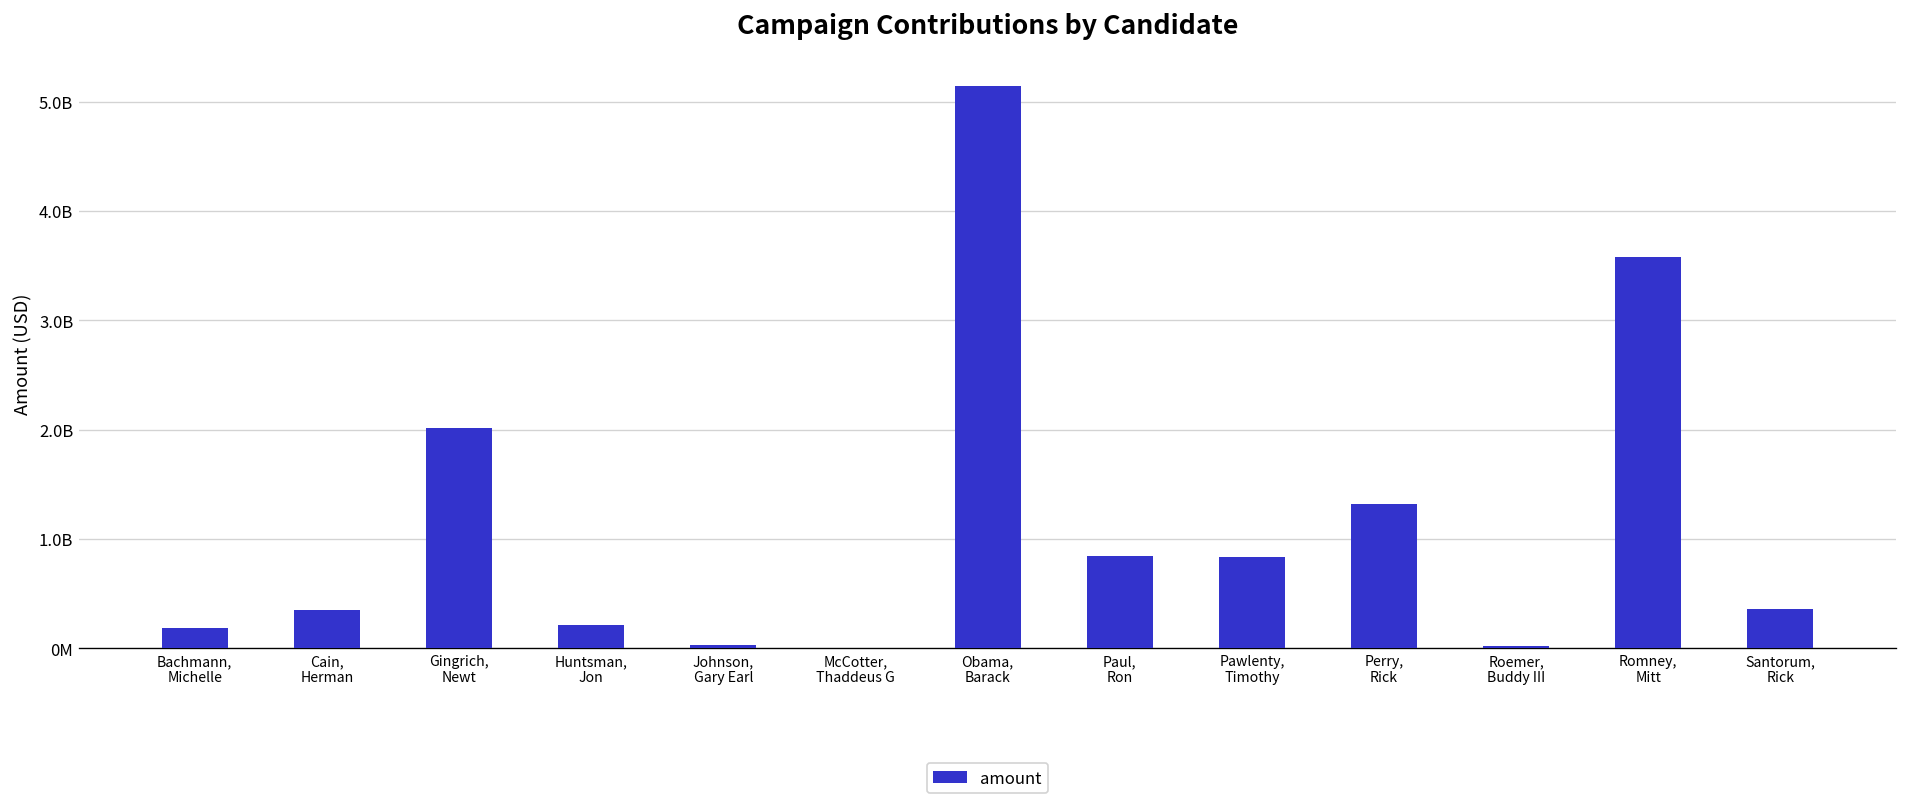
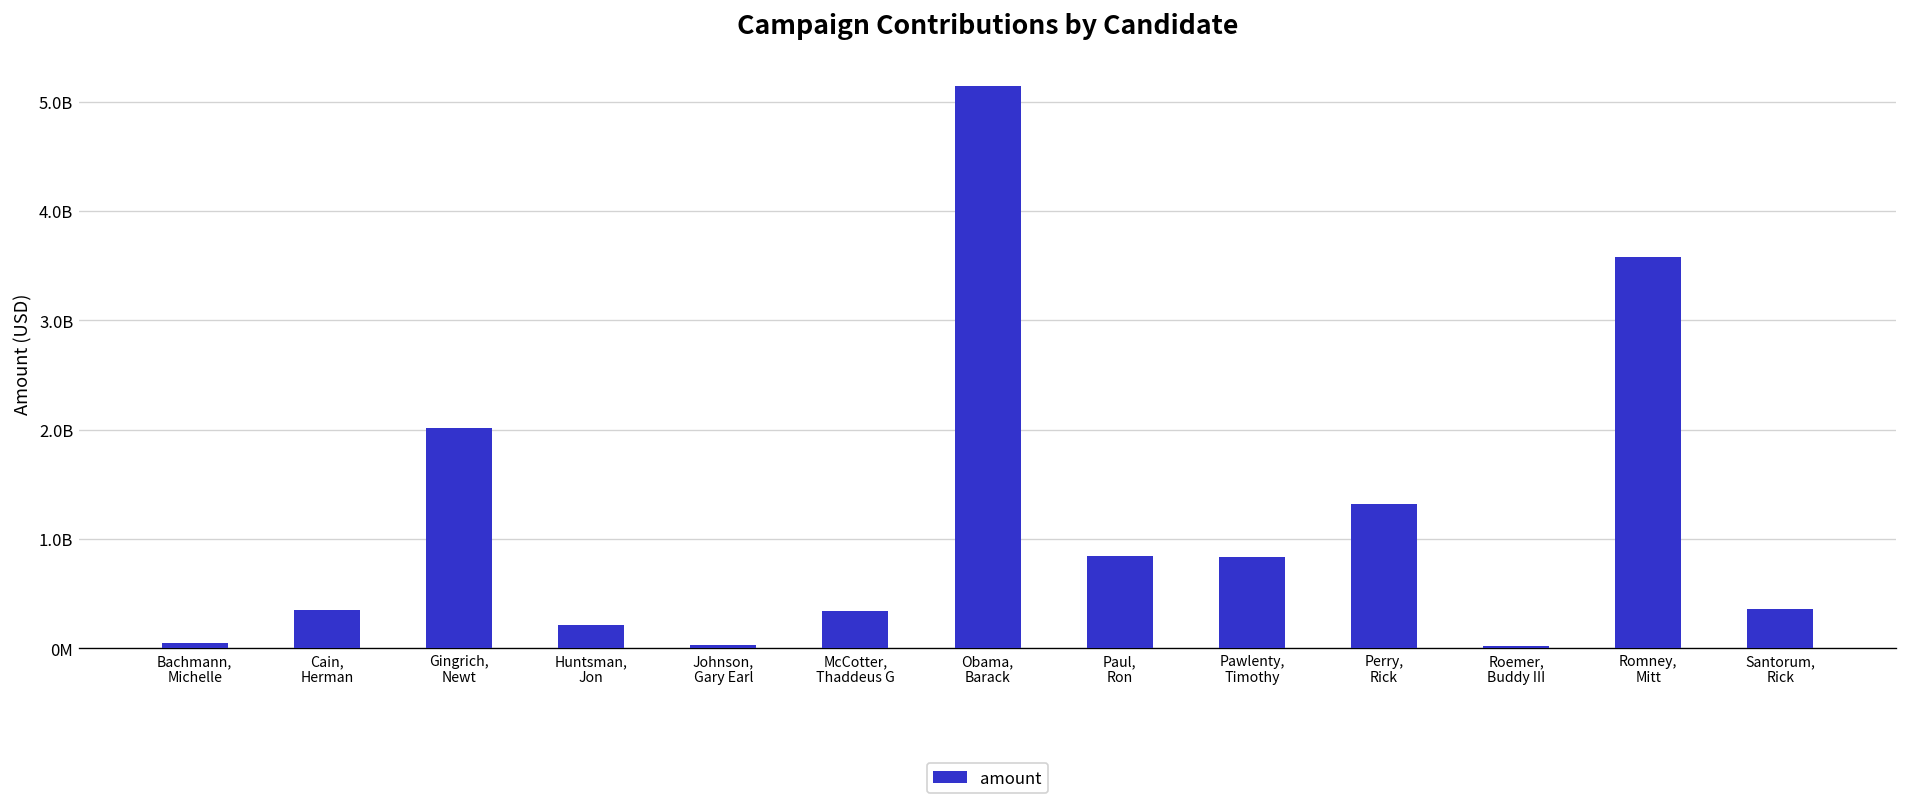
  {
-   "Bachmann, Michelle": 200000000,
+   "Bachmann, Michelle": 0,
    "Cain, Herman": 400000000,
    "Gingrich, Newt": 2000000000,
    "Huntsman, Jon": 200000000,
    "Johnson, Gary Earl": 0,
-   "McCotter, Thaddeus G": 0,
+   "McCotter, Thaddeus G": 300000000,
    "Obama, Barack": 5100000000,
    "Paul, Ron": 800000000,
    "Pawlenty, Timothy": 800000000,
    "Perry, Rick": 1300000000,
    "Romney, Mitt": 3600000000,
    "Santorum, Rick": 400000000
  }
